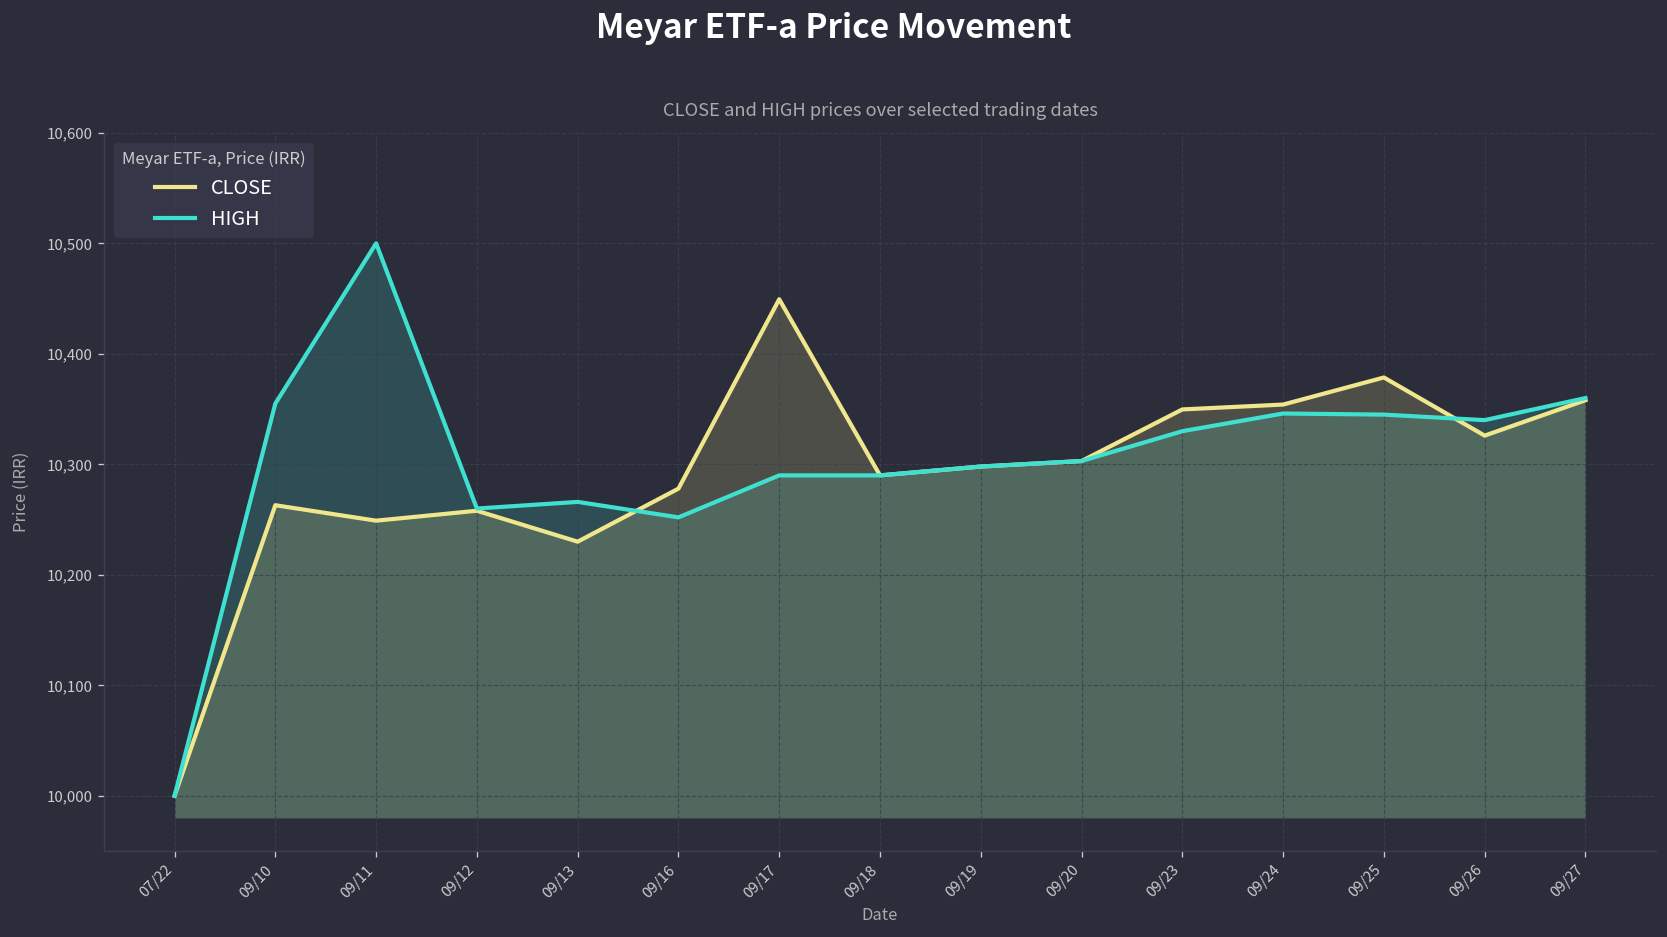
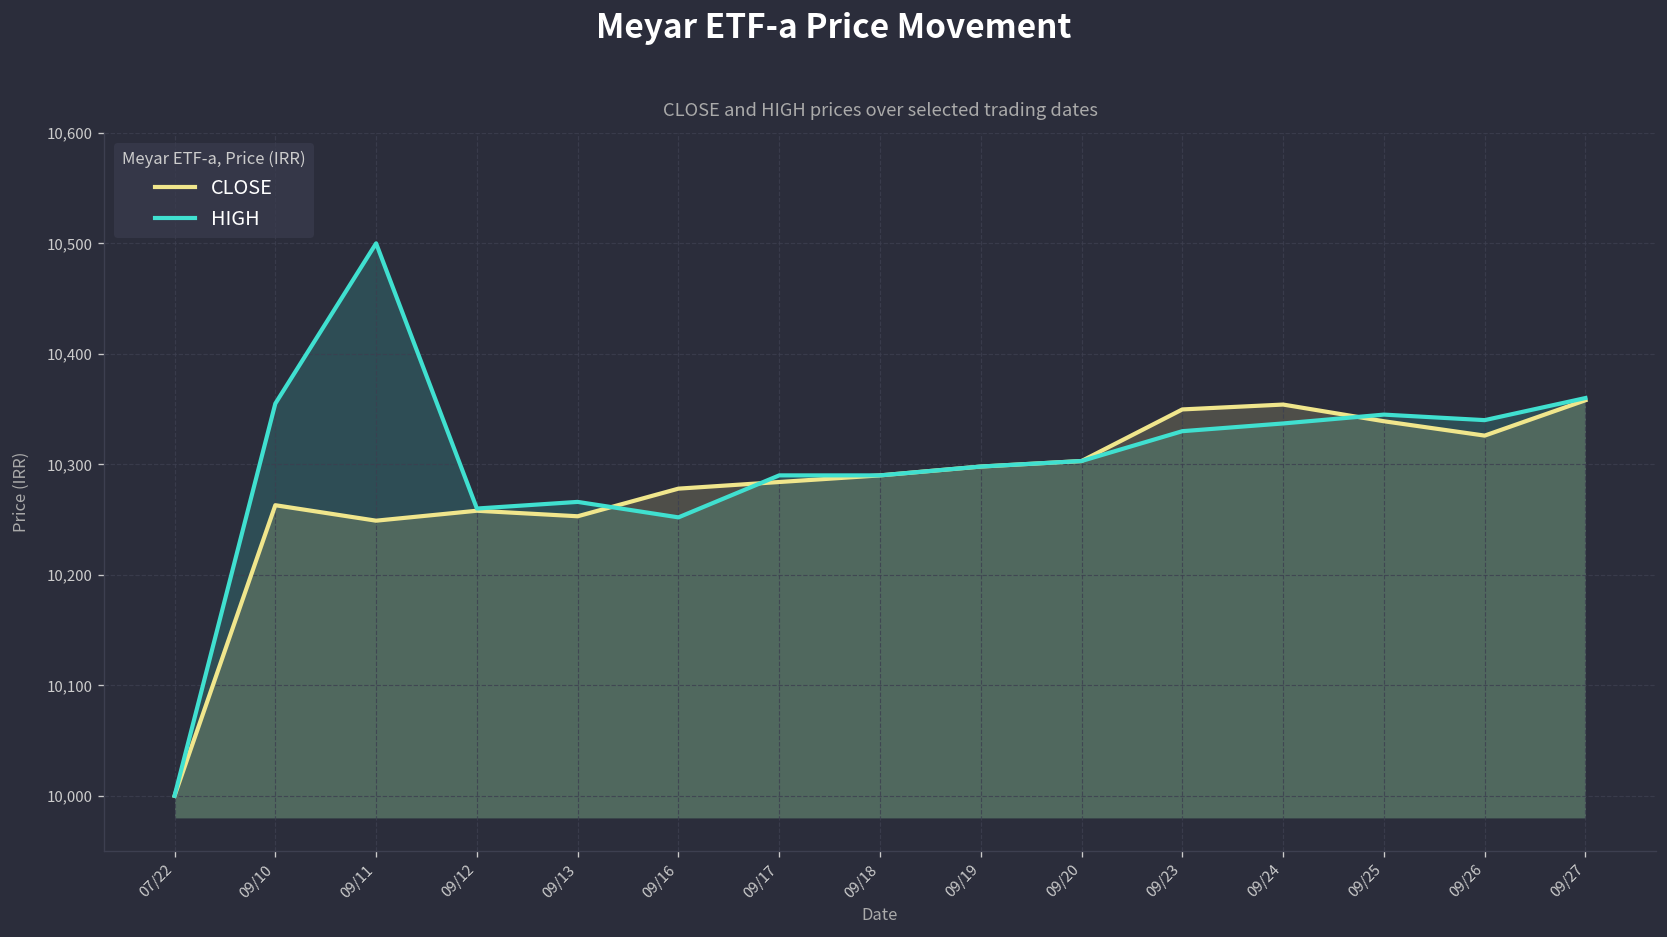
  {
    "CLOSE": {
      "09/10": "10,260",
      "09/11": "10,250",
-     "09/13": "10,230",
+     "09/13": "10,250",
      "09/16": "10,280",
-     "09/17": "10,450",
+     "09/17": "10,280",
      "09/23": "10,350",
      "09/24": "10,350",
-     "09/25": "10,380",
+     "09/25": "10,340",
      "09/26": "10,330"
    },
    "HIGH": {
      "09/10": "10,360",
      "09/11": "10,500",
      "09/13": "10,270",
      "09/16": "10,250",
      "09/17": "10,290",
      "09/23": "10,330",
-     "09/24": "10,350",
+     "09/24": "10,340",
      "09/25": "10,350",
      "09/26": "10,340"
    }
  }
